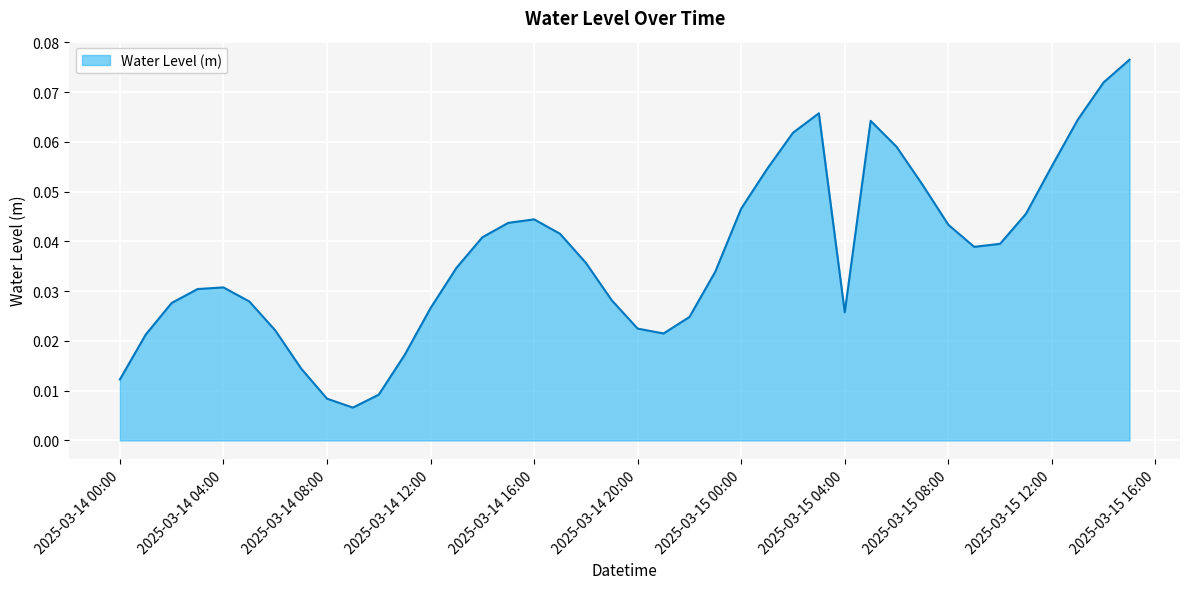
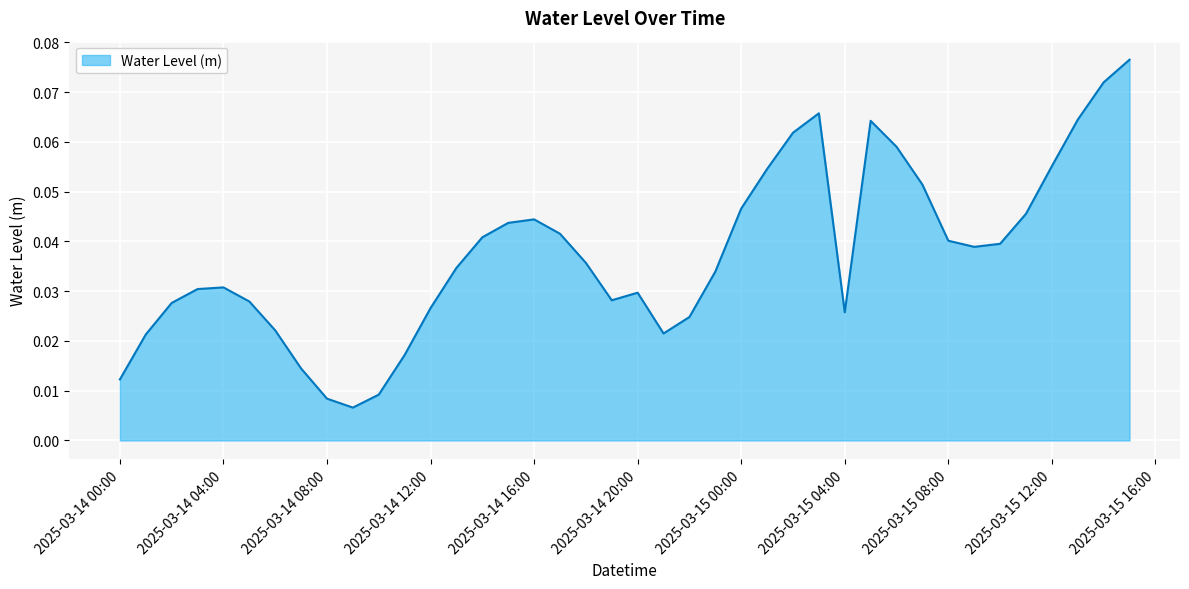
  {
    "2025-03-14 00:00": 0.012,
    "2025-03-14 04:00": 0.031,
    "2025-03-14 08:00": 0.008,
    "2025-03-14 12:00": 0.027,
    "2025-03-14 16:00": 0.044,
-   "2025-03-14 20:00": 0.022,
+   "2025-03-14 20:00": 0.030,
    "2025-03-15 00:00": 0.047,
    "2025-03-15 04:00": 0.026,
-   "2025-03-15 08:00": 0.043,
+   "2025-03-15 08:00": 0.040,
    "2025-03-15 12:00": 0.055
  }
